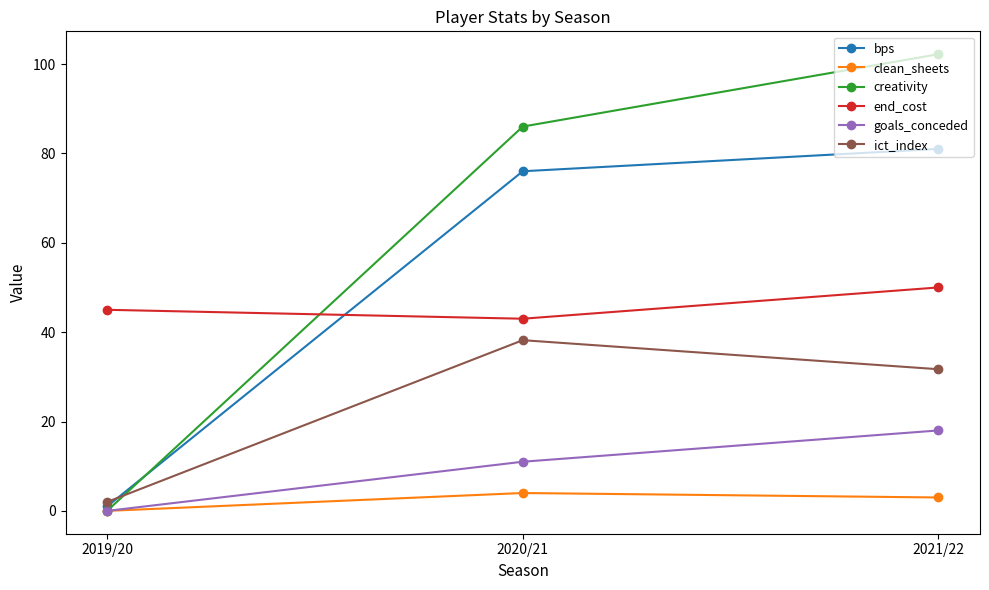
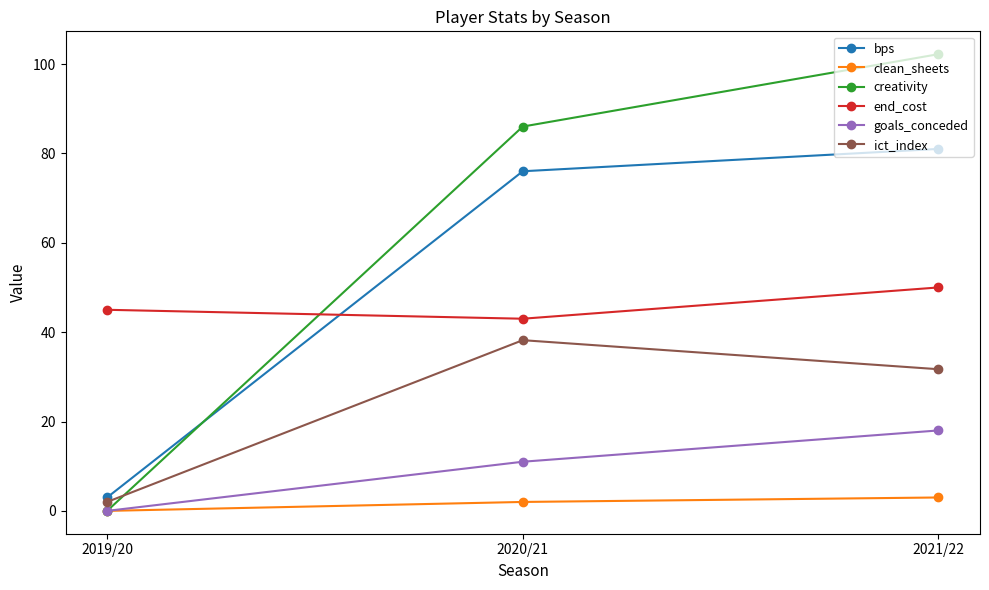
  {
    "bps": {
-     "2019/20": 1,
+     "2019/20": 3,
      "2020/21": 76
    },
    "clean_sheets": {
-     "2020/21": 4,
+     "2020/21": 2,
      "2021/22": 3
    },
    "creativity": {
      "2020/21": 86
    },
    "end_cost": {
      "2019/20": 45,
      "2020/21": 43,
      "2021/22": 50
    },
    "goals_conceded": {
      "2020/21": 11,
      "2021/22": 18
    },
    "ict_index": {
      "2019/20": 2,
      "2020/21": 38,
      "2021/22": 32
    }
  }
